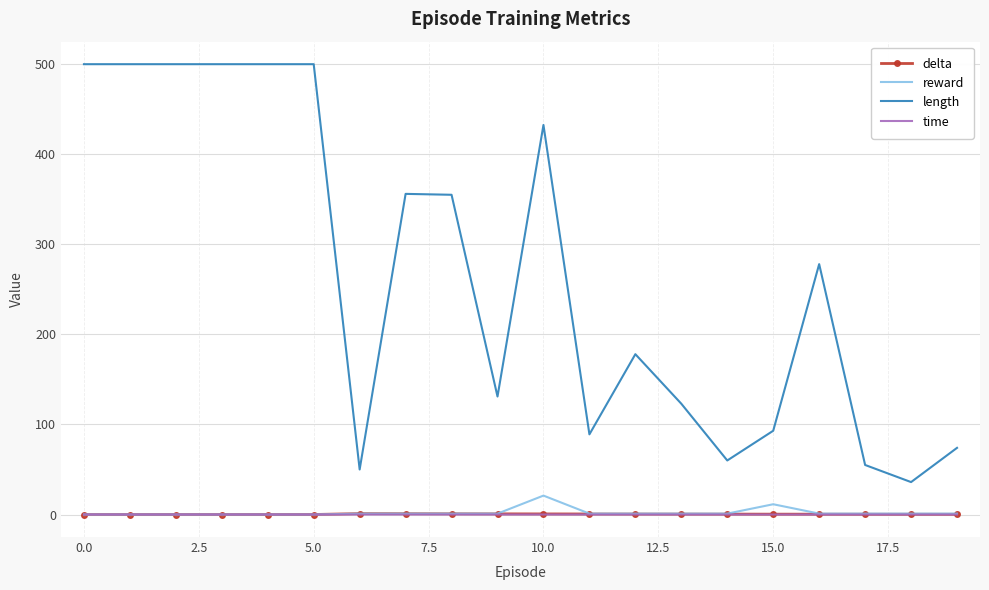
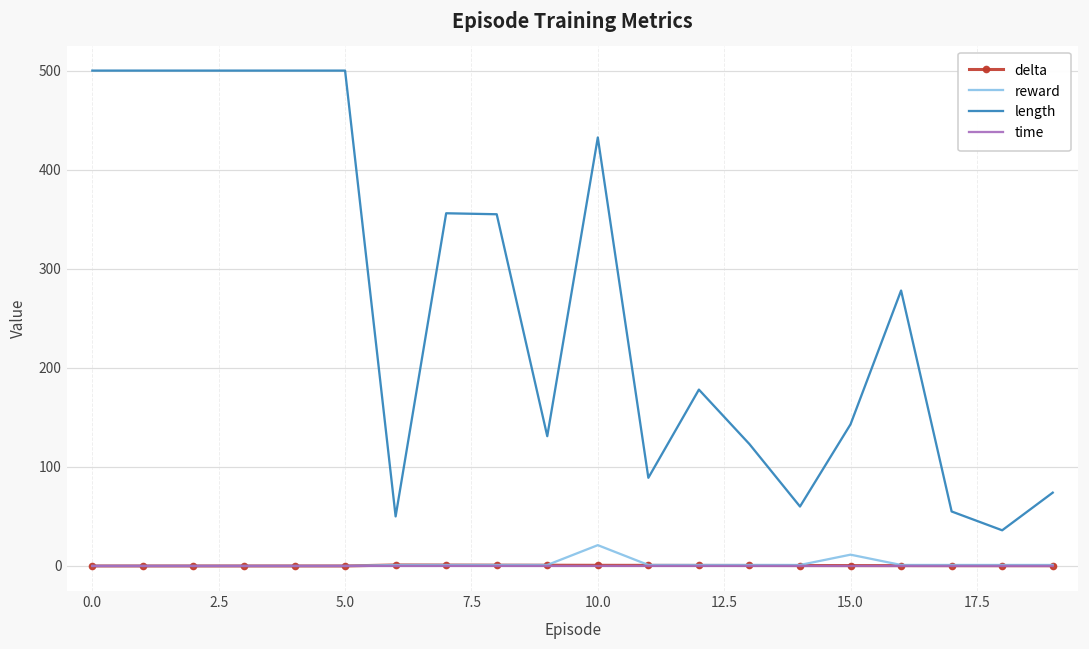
  {
    "time": {
      "10.0": 0,
      "15.0": 0
    },
    "reward": {
      "10.0": 20,
      "15.0": 10
    },
    "length": {
      "0.0": 500,
      "5.0": 500,
      "10.0": 430,
-     "15.0": 90
+     "15.0": 140
    }
  }
